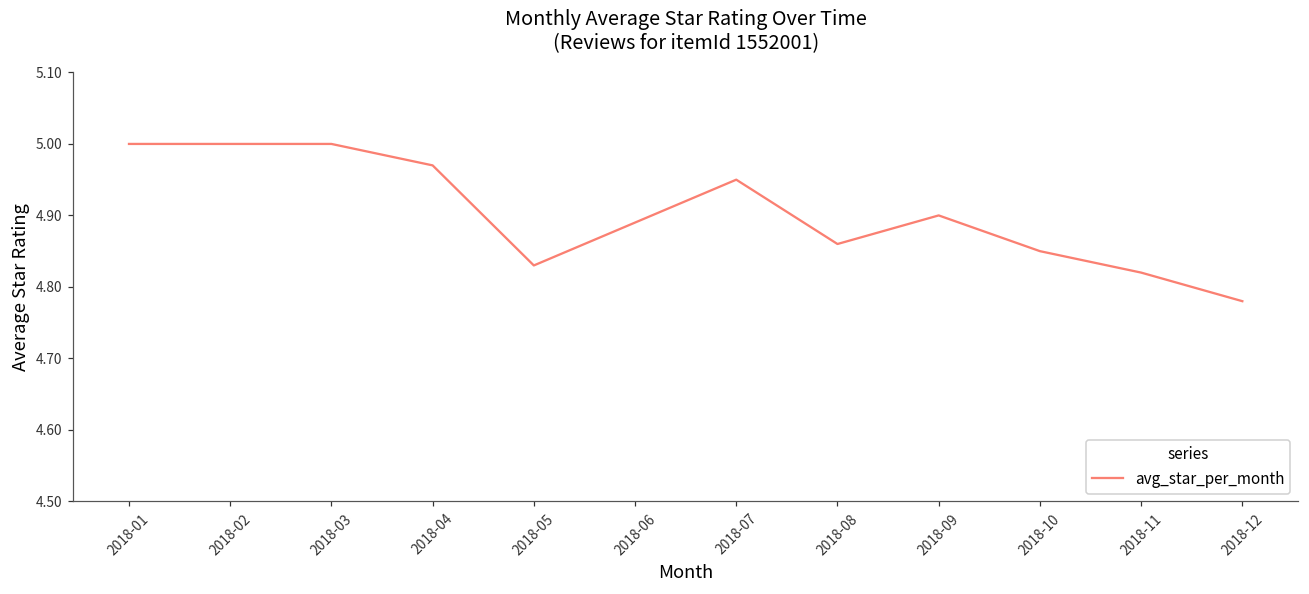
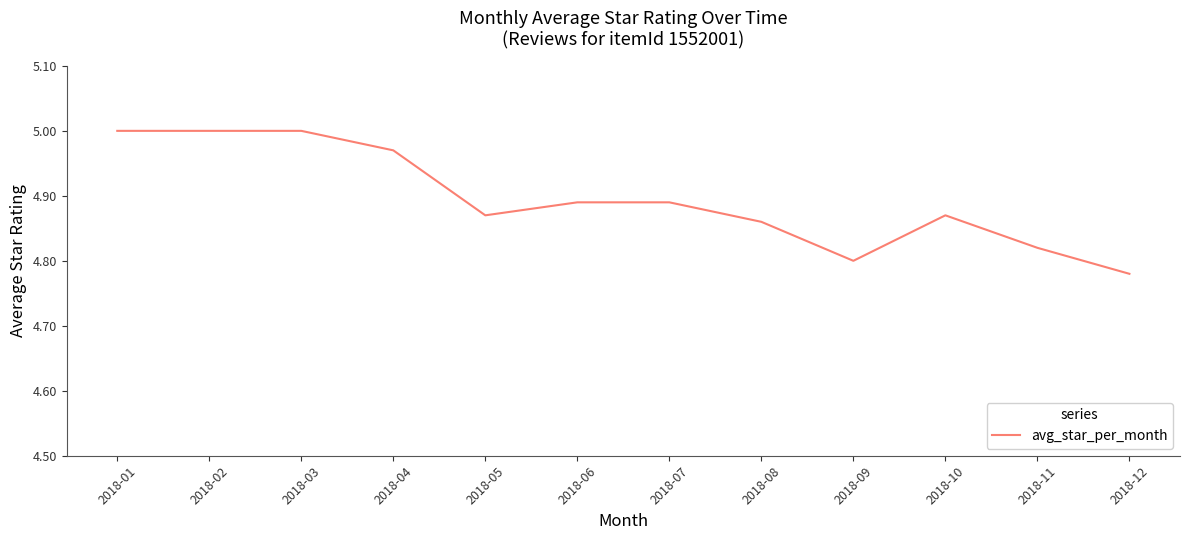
  {
    "2018-01": 5.00,
    "2018-02": 5.00,
    "2018-03": 5.00,
    "2018-04": 4.97,
-   "2018-05": 4.83,
+   "2018-05": 4.87,
    "2018-06": 4.89,
-   "2018-07": 4.95,
+   "2018-07": 4.89,
    "2018-08": 4.86,
-   "2018-09": 4.9,
-   "2018-10": 4.85,
+   "2018-09": 4.8,
+   "2018-10": 4.87,
    "2018-11": 4.82,
    "2018-12": 4.78
  }
